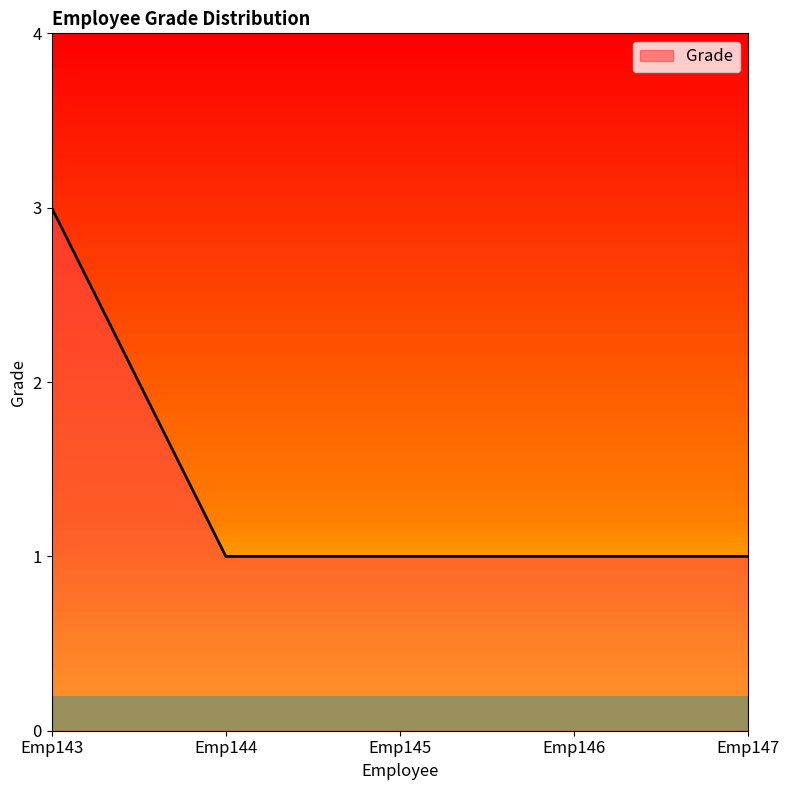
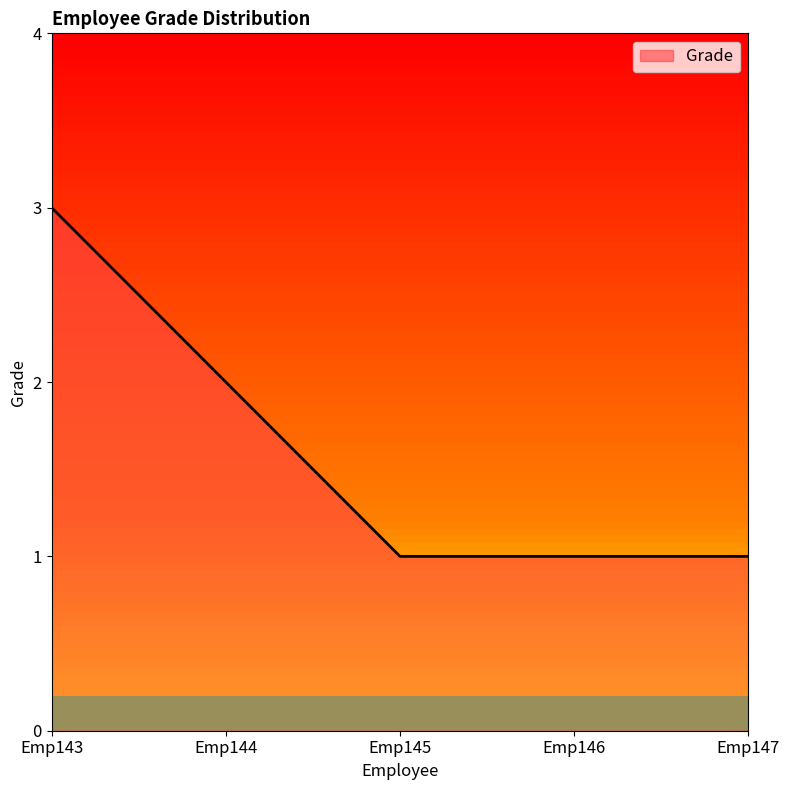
  {
    "Emp143": 3,
-   "Emp144": 1,
+   "Emp144": 2,
    "Emp145": 1,
    "Emp146": 1,
    "Emp147": 1
  }
